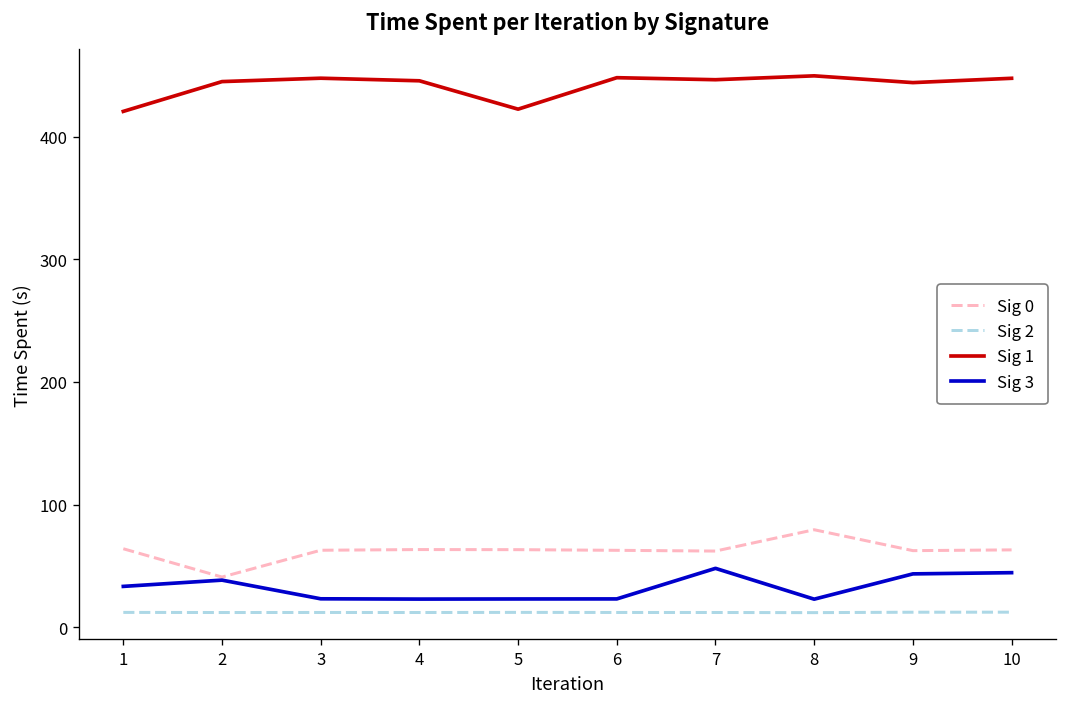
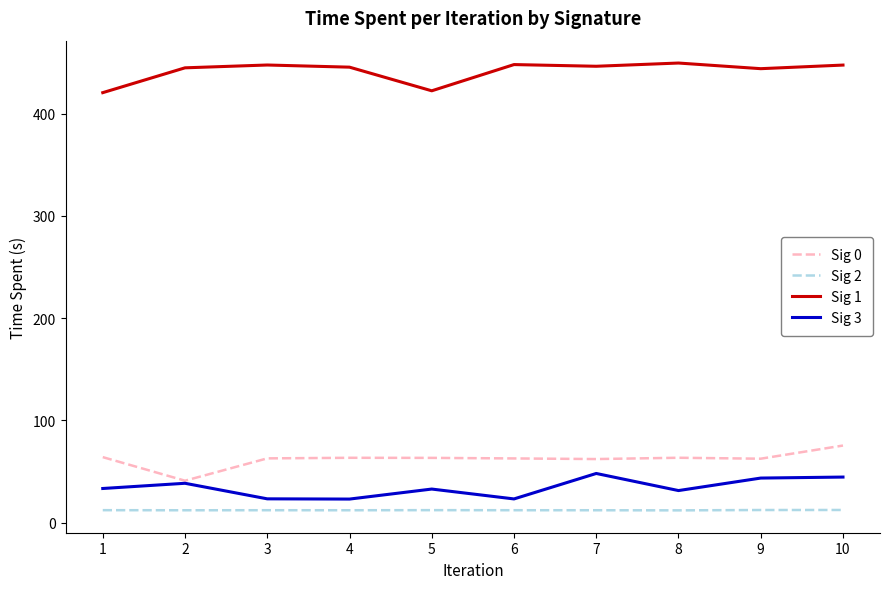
  {
    "Sig 0": {
      "1": 64,
      "2": 41,
      "3": 63,
      "4": 63,
      "5": 63,
      "6": 63,
      "7": 62,
-     "8": 80,
+     "8": 63,
      "9": 63,
-     "10": 63
+     "10": 75
    },
    "Sig 2": {
      "1": 12,
      "2": 12,
      "3": 12,
      "4": 12,
      "5": 12,
      "6": 12,
      "7": 12,
      "8": 12,
      "9": 12,
      "10": 12
    },
    "Sig 1": {
      "1": 421,
      "2": 445,
      "3": 448,
      "4": 446,
      "5": 422,
      "6": 448,
      "7": 446,
      "8": 450,
      "9": 444,
      "10": 448
    },
    "Sig 3": {
      "1": 33,
      "2": 38,
      "3": 23,
      "4": 23,
-     "5": 23,
+     "5": 33,
      "6": 23,
      "7": 48,
-     "8": 23,
+     "8": 31,
      "9": 44,
      "10": 45
    }
  }
